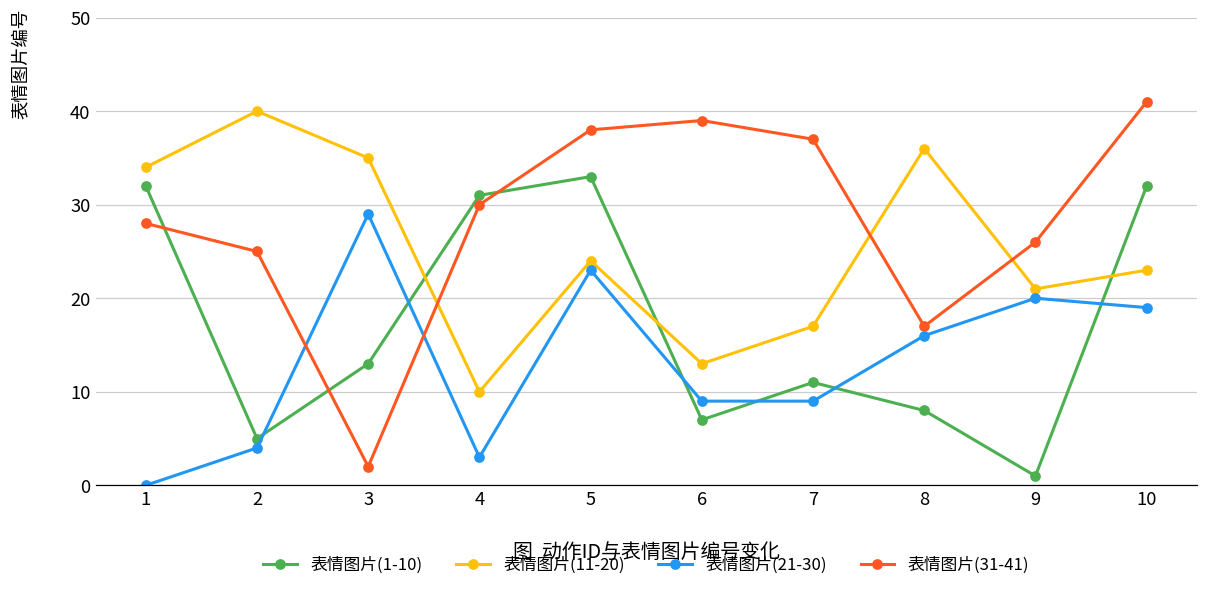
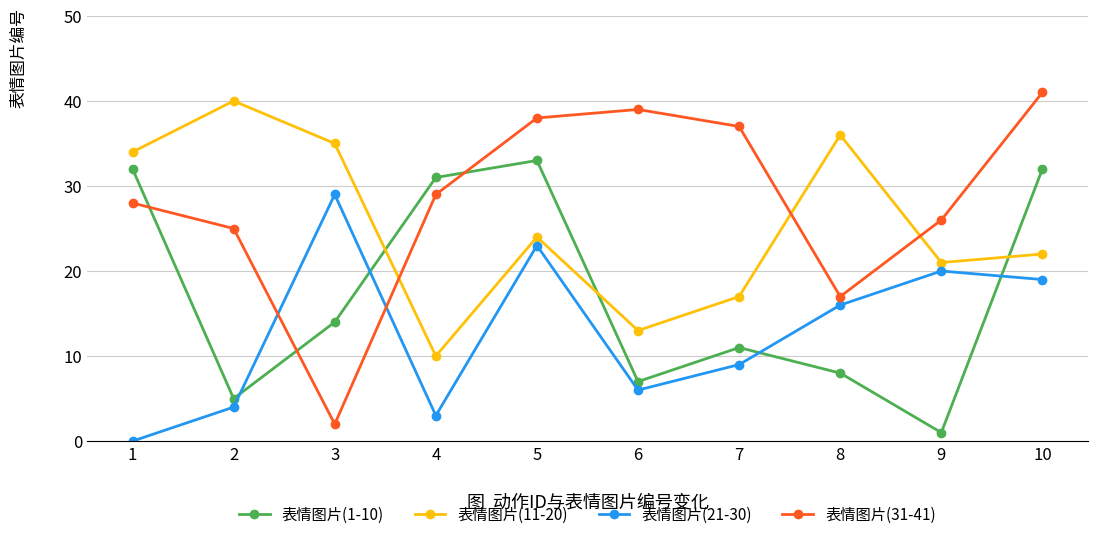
  {
    "表情图片(1-10)": {
      "1": 32,
      "2": 5,
-     "3": 13,
+     "3": 14,
      "4": 31,
      "5": 33,
      "6": 7,
      "7": 11,
      "8": 8,
      "9": 1,
      "10": 32
    },
    "表情图片(11-20)": {
      "1": 34,
      "2": 40,
      "3": 35,
      "4": 10,
      "5": 24,
      "6": 13,
      "7": 17,
      "8": 36,
      "9": 21,
-     "10": 23
+     "10": 22
    },
    "表情图片(21-30)": {
      "1": 0,
      "2": 4,
      "3": 29,
      "4": 3,
      "5": 23,
-     "6": 9,
+     "6": 6,
      "7": 9,
      "8": 16,
      "9": 20,
      "10": 19
    },
    "表情图片(31-41)": {
      "1": 28,
      "2": 25,
      "3": 2,
-     "4": 30,
+     "4": 29,
      "5": 38,
      "6": 39,
      "7": 37,
      "8": 17,
      "9": 26,
      "10": 41
    }
  }
